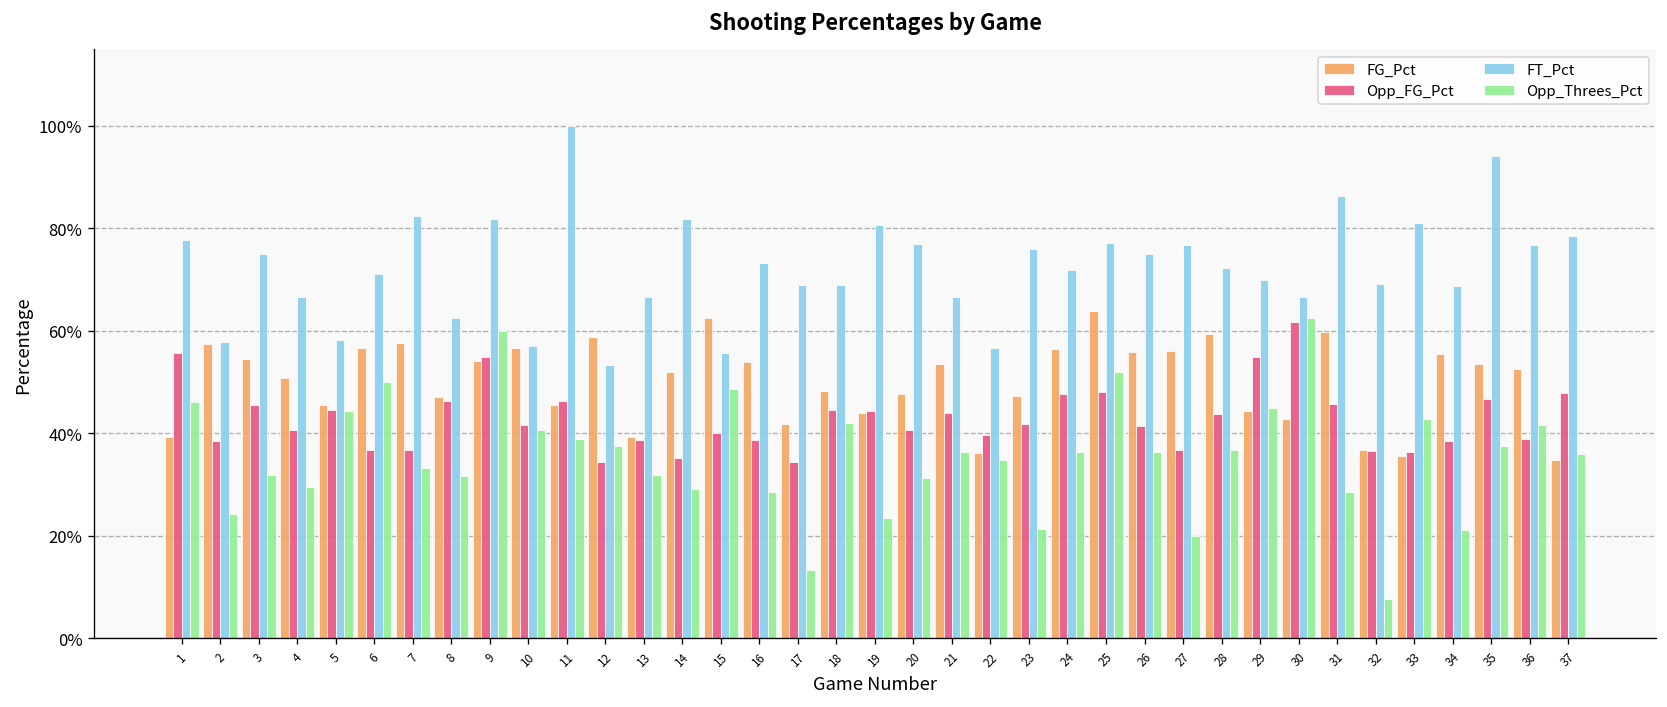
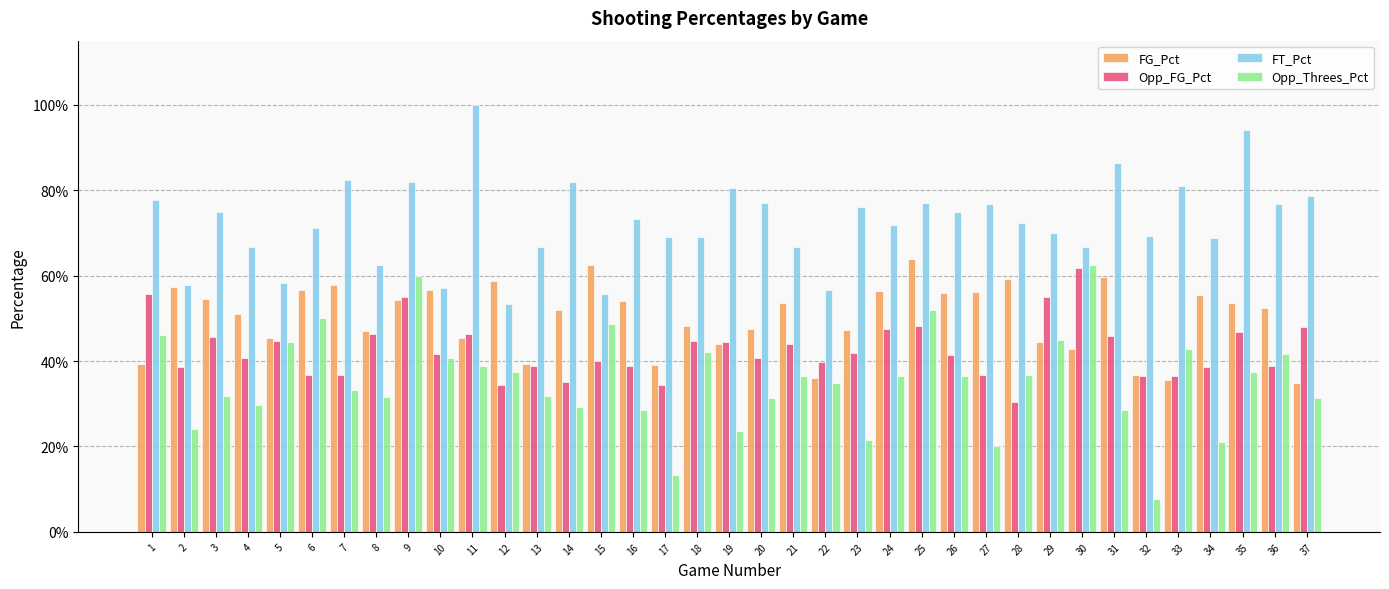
  {
    "FG_Pct": {
      "1": "39%",
      "2": "57%",
      "3": "55%",
      "4": "51%",
      "5": "46%",
      "6": "57%",
      "7": "58%",
      "8": "47%",
      "9": "54%",
      "10": "57%",
      "11": "46%",
      "12": "59%",
      "13": "39%",
      "14": "52%",
      "15": "63%",
      "16": "54%",
-     "17": "42%",
+     "17": "39%",
      "18": "48%",
      "19": "44%",
      "20": "48%",
      "21": "54%",
      "22": "36%",
      "23": "47%",
      "24": "56%",
      "25": "64%",
      "26": "56%",
      "27": "56%",
      "28": "59%",
      "29": "44%",
      "30": "43%",
      "31": "60%",
      "32": "37%",
      "33": "36%",
      "34": "55%",
      "35": "54%",
      "36": "53%",
      "37": "35%"
    },
    "Opp_FG_Pct": {
      "1": "56%",
      "2": "39%",
      "3": "46%",
      "4": "41%",
      "5": "45%",
      "6": "37%",
      "7": "37%",
      "8": "46%",
      "9": "55%",
      "10": "42%",
      "11": "46%",
      "12": "35%",
      "13": "39%",
      "14": "35%",
      "15": "40%",
      "16": "39%",
      "17": "35%",
      "18": "45%",
      "19": "44%",
      "20": "41%",
      "21": "44%",
      "22": "40%",
      "23": "42%",
      "24": "48%",
      "25": "48%",
      "26": "41%",
      "27": "37%",
-     "28": "44%",
+     "28": "30%",
      "29": "55%",
      "30": "62%",
      "31": "46%",
      "32": "37%",
      "33": "36%",
      "34": "39%",
      "35": "47%",
      "36": "39%",
      "37": "48%"
    },
    "FT_Pct": {
      "1": "78%",
      "2": "58%",
      "3": "75%",
      "4": "67%",
      "5": "58%",
      "6": "71%",
      "7": "82%",
      "8": "63%",
      "9": "82%",
      "10": "57%",
      "11": "100%",
      "12": "53%",
      "13": "67%",
      "14": "82%",
      "15": "56%",
      "16": "73%",
      "17": "69%",
      "18": "69%",
      "19": "81%",
      "20": "77%",
      "21": "67%",
      "22": "57%",
      "23": "76%",
      "24": "72%",
      "25": "77%",
      "26": "75%",
      "27": "77%",
      "28": "72%",
      "29": "70%",
      "30": "67%",
      "31": "86%",
      "32": "69%",
      "33": "81%",
      "34": "69%",
      "35": "94%",
      "36": "77%",
      "37": "79%"
    },
    "Opp_Threes_Pct": {
      "1": "46%",
      "2": "24%",
      "3": "32%",
      "4": "30%",
      "5": "44%",
      "6": "50%",
      "7": "33%",
      "8": "32%",
      "9": "60%",
      "10": "41%",
      "11": "39%",
      "12": "38%",
      "13": "32%",
      "14": "29%",
      "15": "49%",
      "16": "29%",
      "17": "13%",
      "18": "42%",
      "19": "24%",
      "20": "31%",
      "21": "36%",
      "22": "35%",
      "23": "21%",
      "24": "36%",
      "25": "52%",
      "26": "36%",
      "27": "20%",
      "28": "37%",
      "29": "45%",
      "30": "63%",
      "31": "29%",
      "32": "8%",
      "33": "43%",
      "34": "21%",
      "35": "38%",
      "36": "42%",
-     "37": "36%"
+     "37": "31%"
    }
  }
